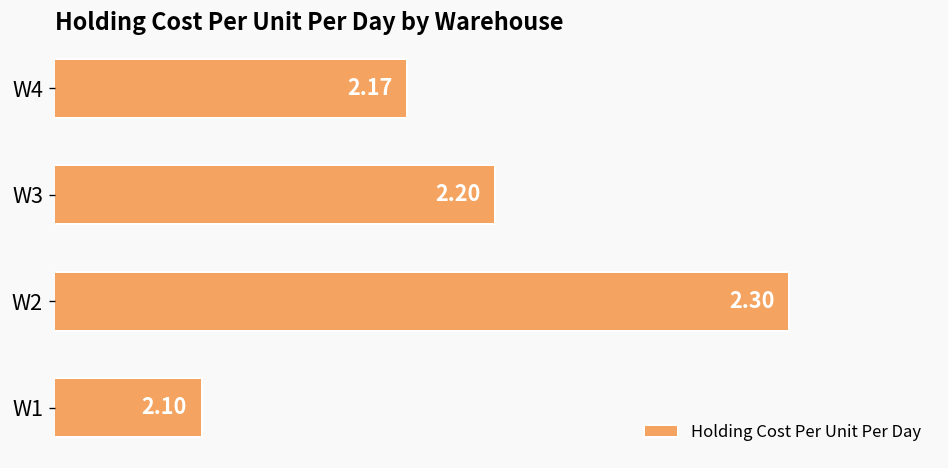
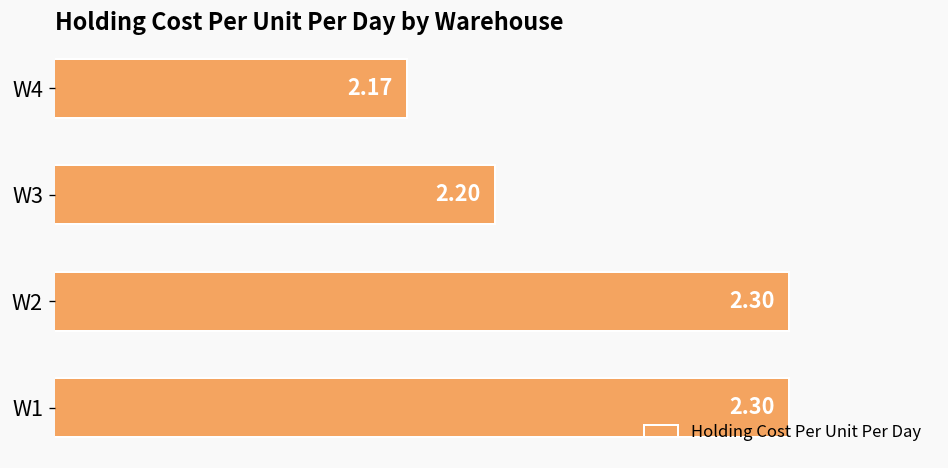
  {
    "W4": 2.17,
    "W3": 2.20,
    "W2": 2.30,
-   "W1": 2.10
+   "W1": 2.30
  }
